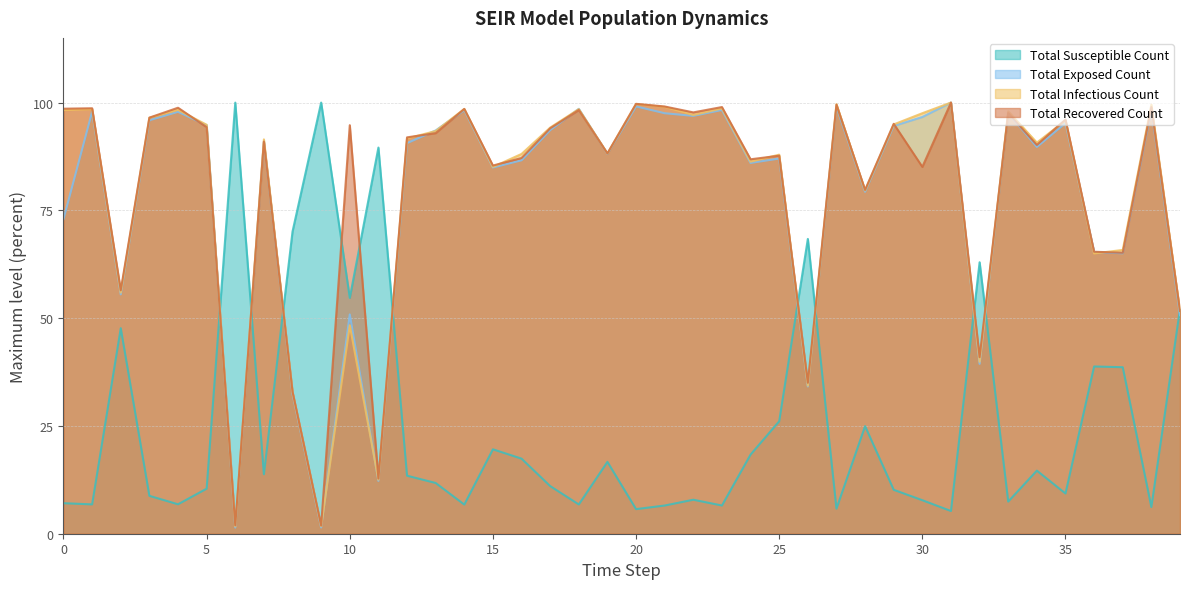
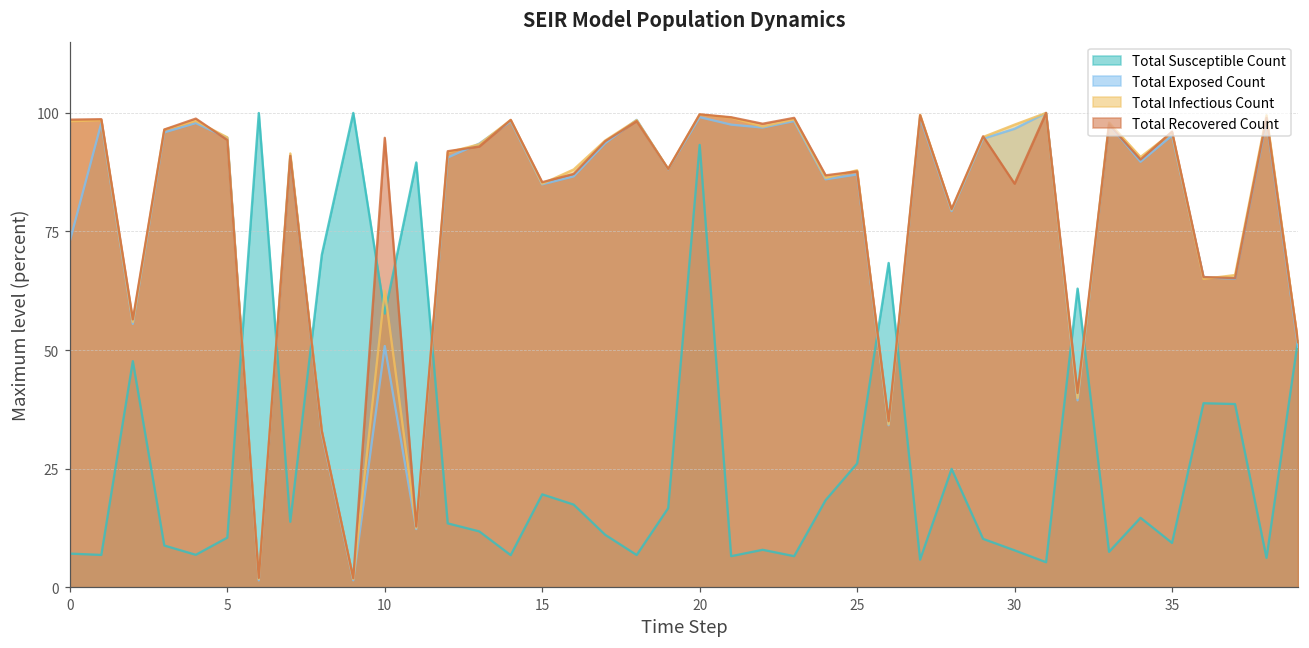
  {
    "Total Susceptible Count": {
      "0": 7,
      "5": 10,
-     "10": 55,
+     "10": 58,
      "15": 20,
-     "20": 6,
+     "20": 93,
      "25": 26,
      "30": 8,
      "35": 9
    },
    "Total Exposed Count": {
      "0": 73,
      "10": 51,
      "25": 87,
      "30": 97
    },
    "Total Infectious Count": {
-     "10": 48,
+     "10": 63,
      "30": 98
    },
    "Total Recovered Count": {
      "10": 95,
      "30": 85
    }
  }
